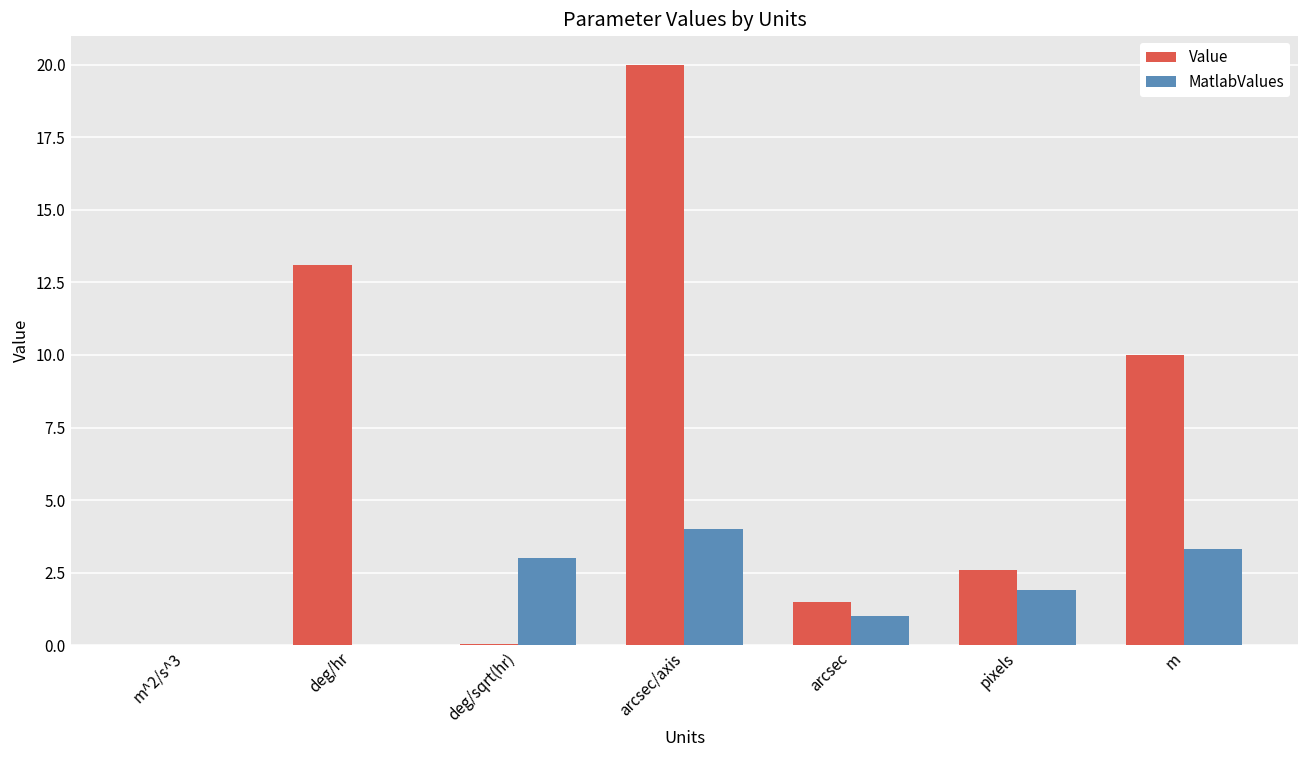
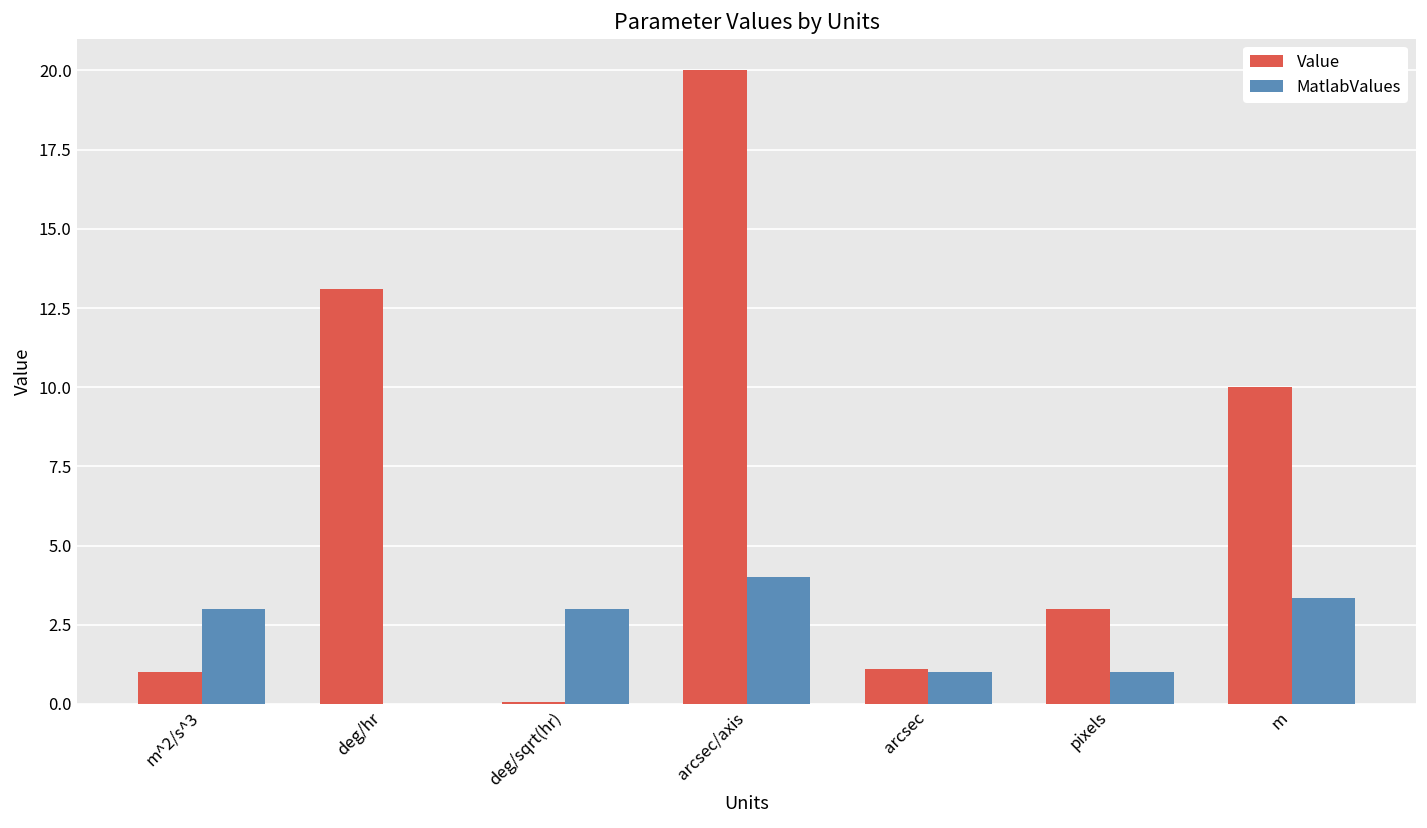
  {
    "Value": {
-     "m^2/s^3": 0,
+     "m^2/s^3": 1,
      "deg/hr": 13.1,
      "arcsec/axis": 20.0,
-     "arcsec": 1.5,
-     "pixels": 2.6,
+     "arcsec": 1.1,
+     "pixels": 3.0,
      "m": 10.0
    },
    "MatlabValues": {
-     "m^2/s^3": 0,
+     "m^2/s^3": 3,
      "deg/sqrt(hr)": 3.0,
      "arcsec/axis": 4.0,
      "arcsec": 1.0,
-     "pixels": 1.9,
+     "pixels": 1.0,
      "m": 3.3
    }
  }
